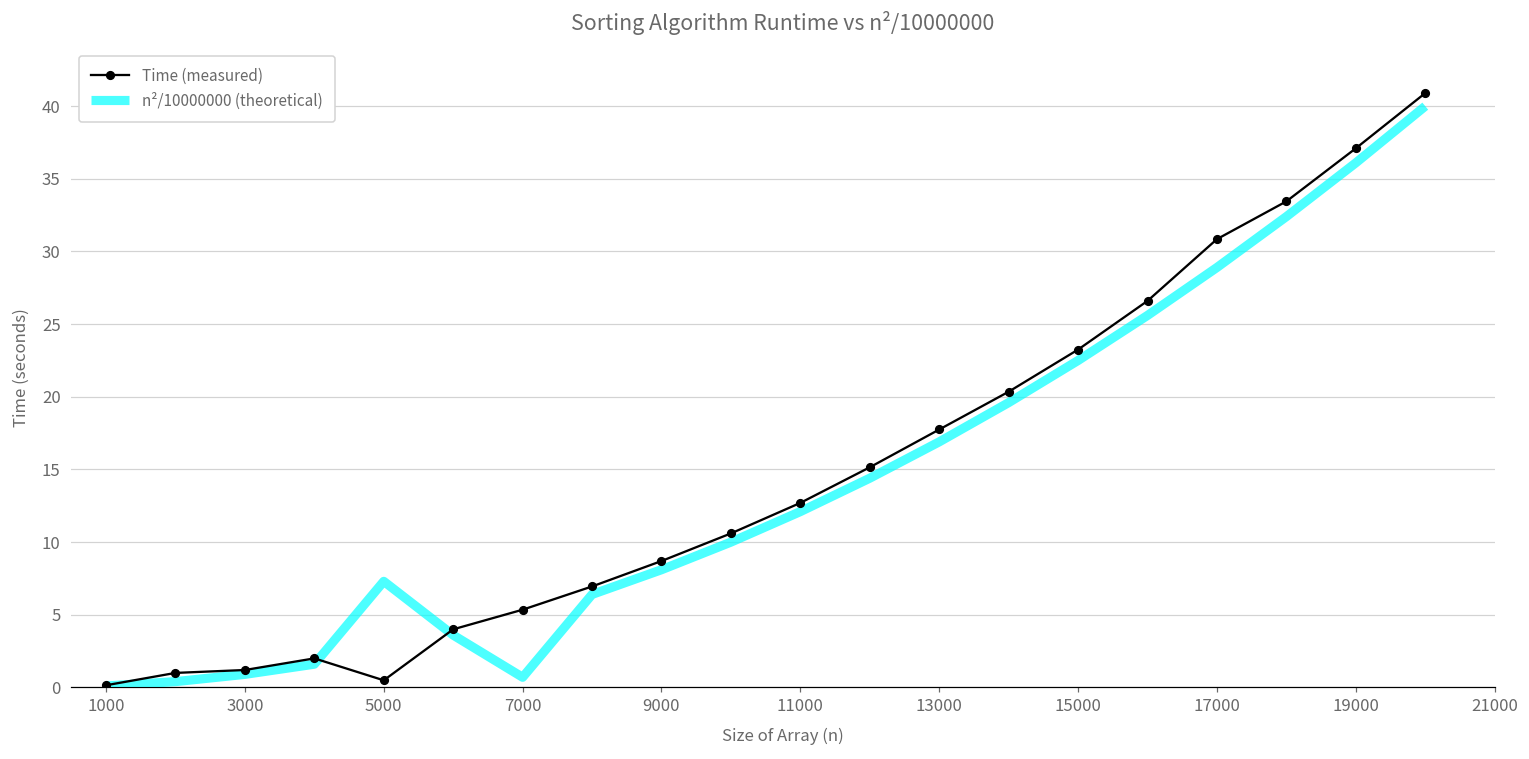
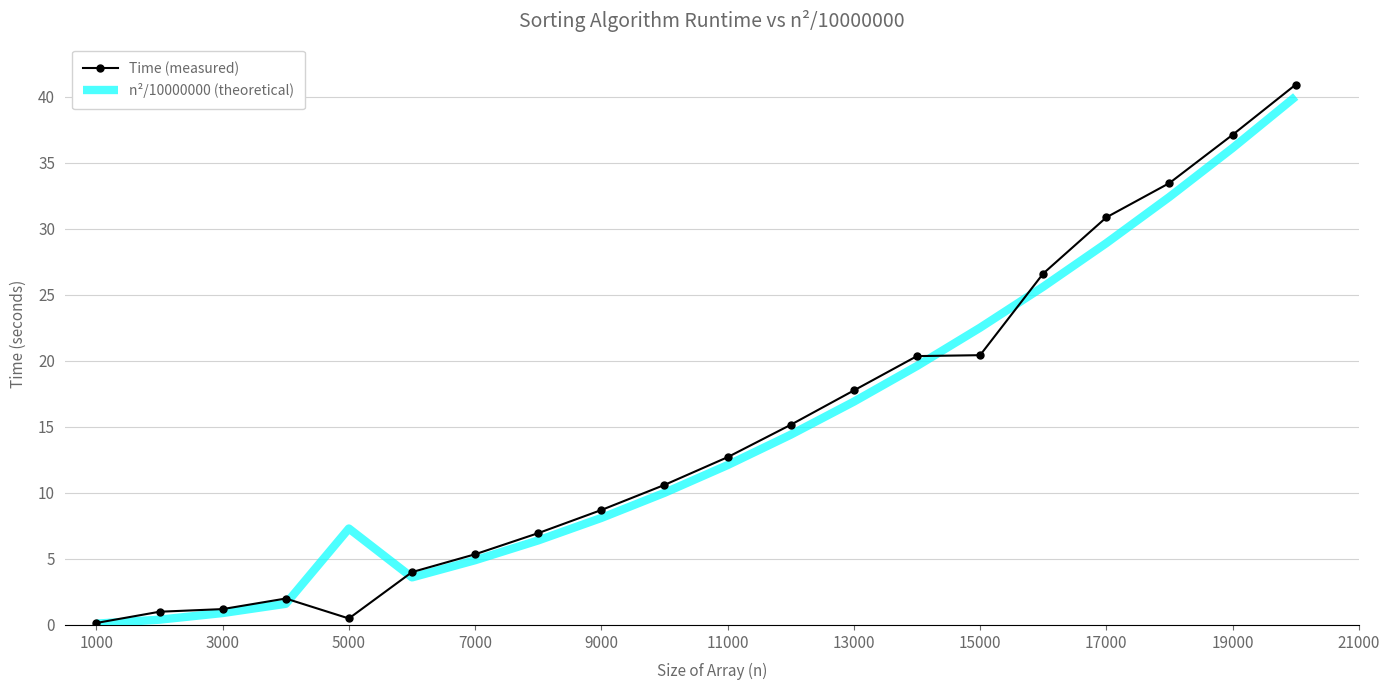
  {
    "Time (measured)": {
      "3000": 1.2,
      "5000": 0.5,
      "7000": 5.4,
      "9000": 8.7,
      "11000": 12.7,
      "13000": 17.8,
-     "15000": 23.3,
+     "15000": 20.4,
      "17000": 30.9,
      "19000": 37.1
    },
    "n²/10000000 (theoretical)": {
      "3000": 0.9,
      "5000": 7.3,
-     "7000": 0.7,
+     "7000": 4.9,
      "9000": 8.1,
      "11000": 12.1,
      "13000": 16.9,
      "15000": 22.5,
      "17000": 28.9,
      "19000": 36.1
    }
  }
